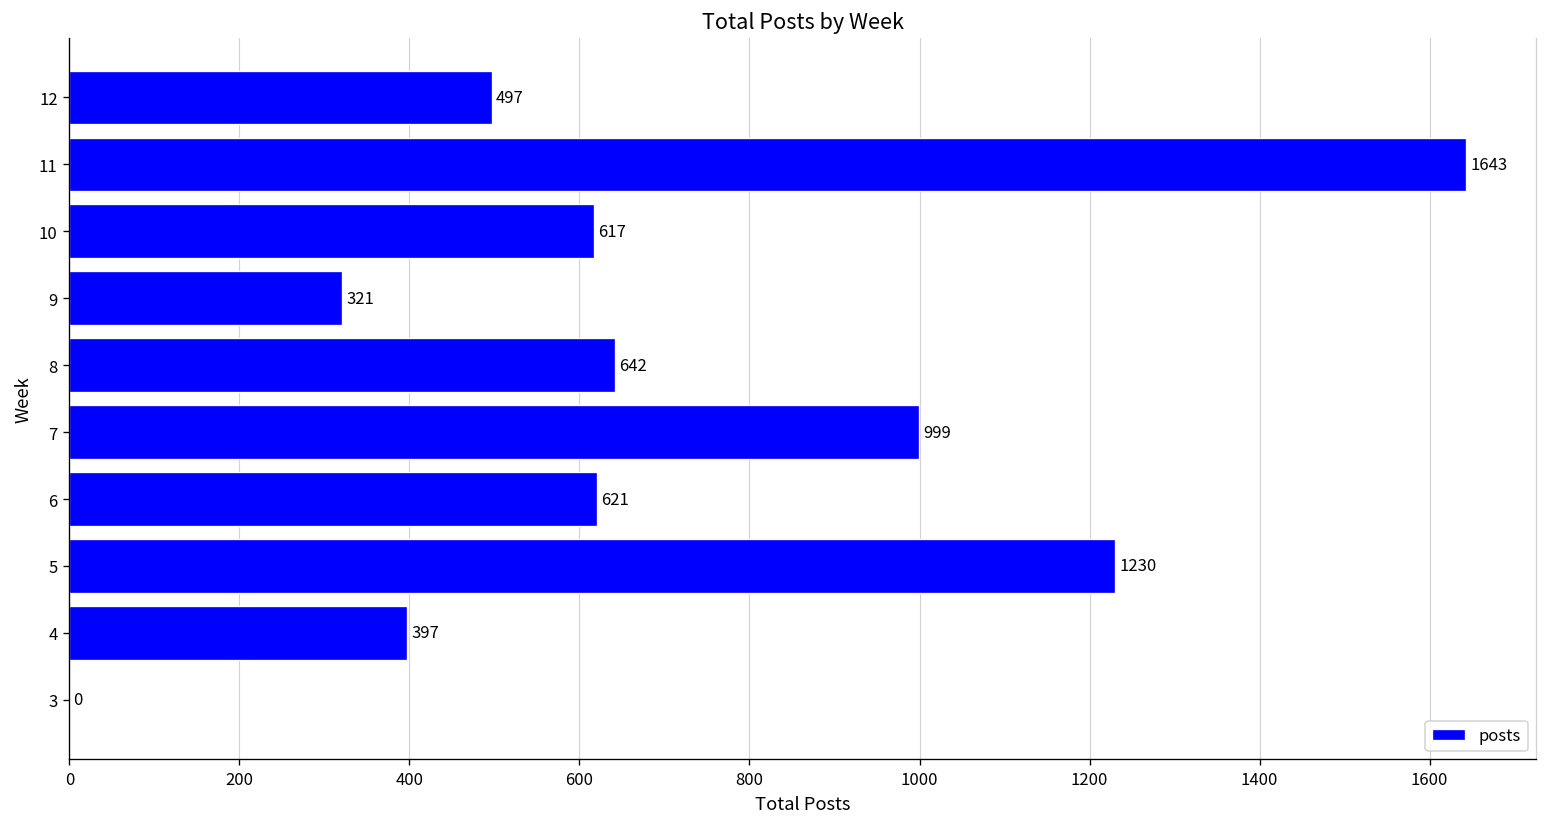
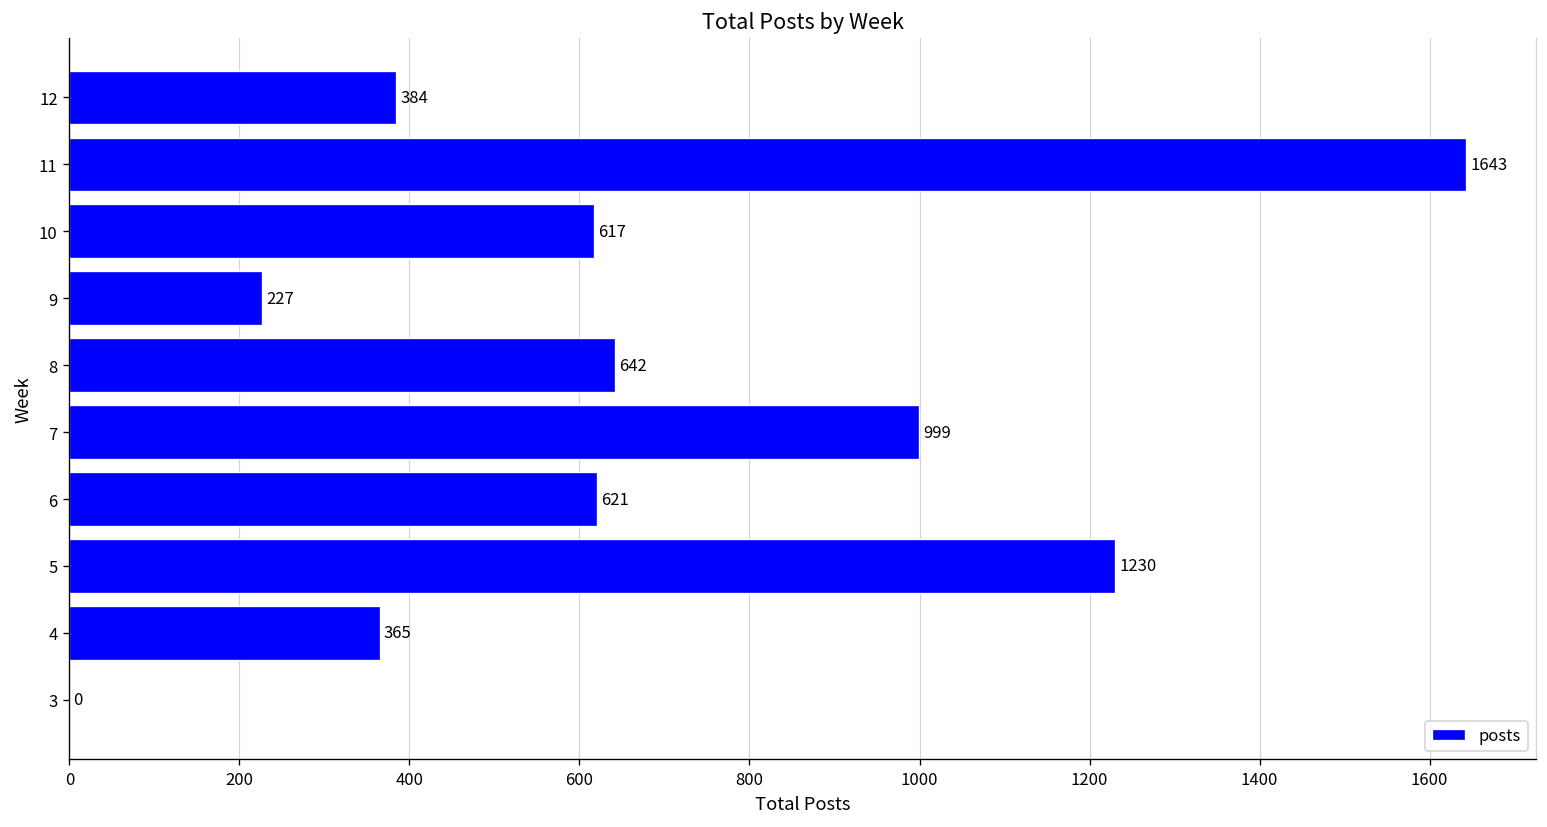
  {
-   "12": 497,
+   "12": 384,
    "11": 1643,
    "10": 617,
-   "9": 321,
+   "9": 227,
    "8": 642,
    "7": 999,
    "6": 621,
    "5": 1230,
-   "4": 397,
+   "4": 365,
    "3": 0
  }
